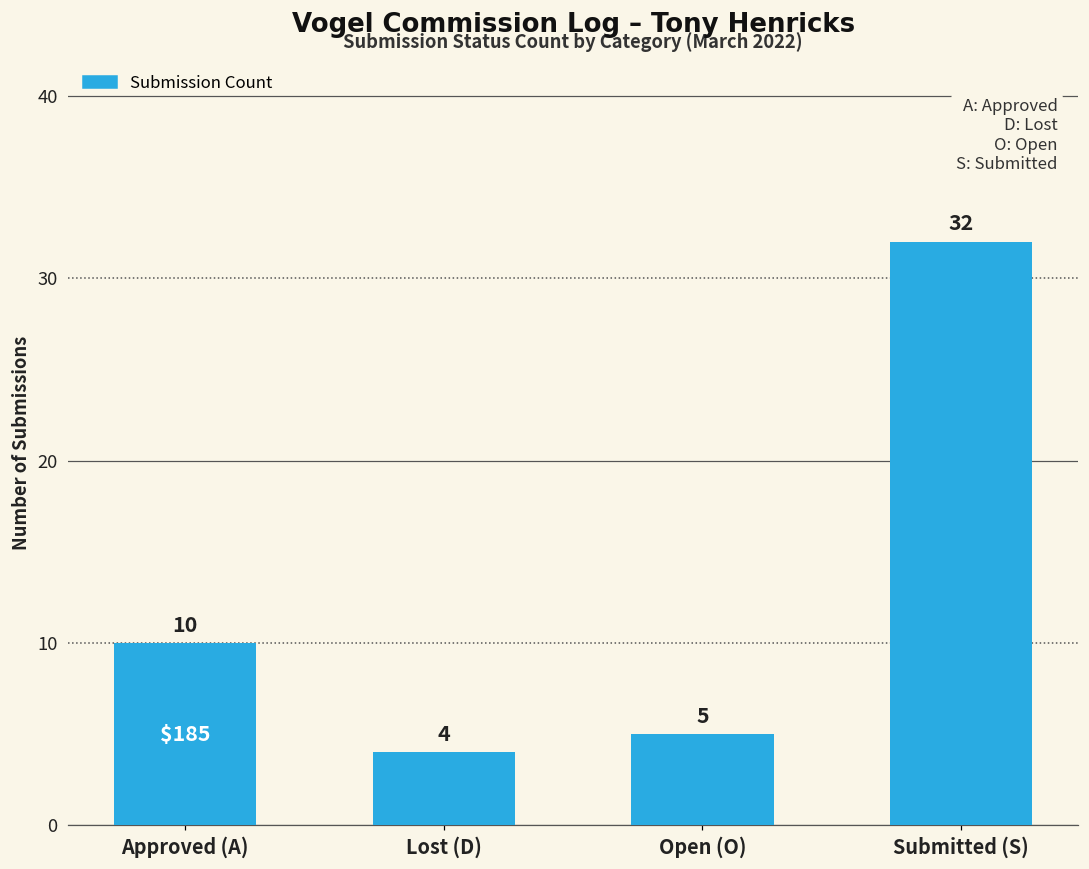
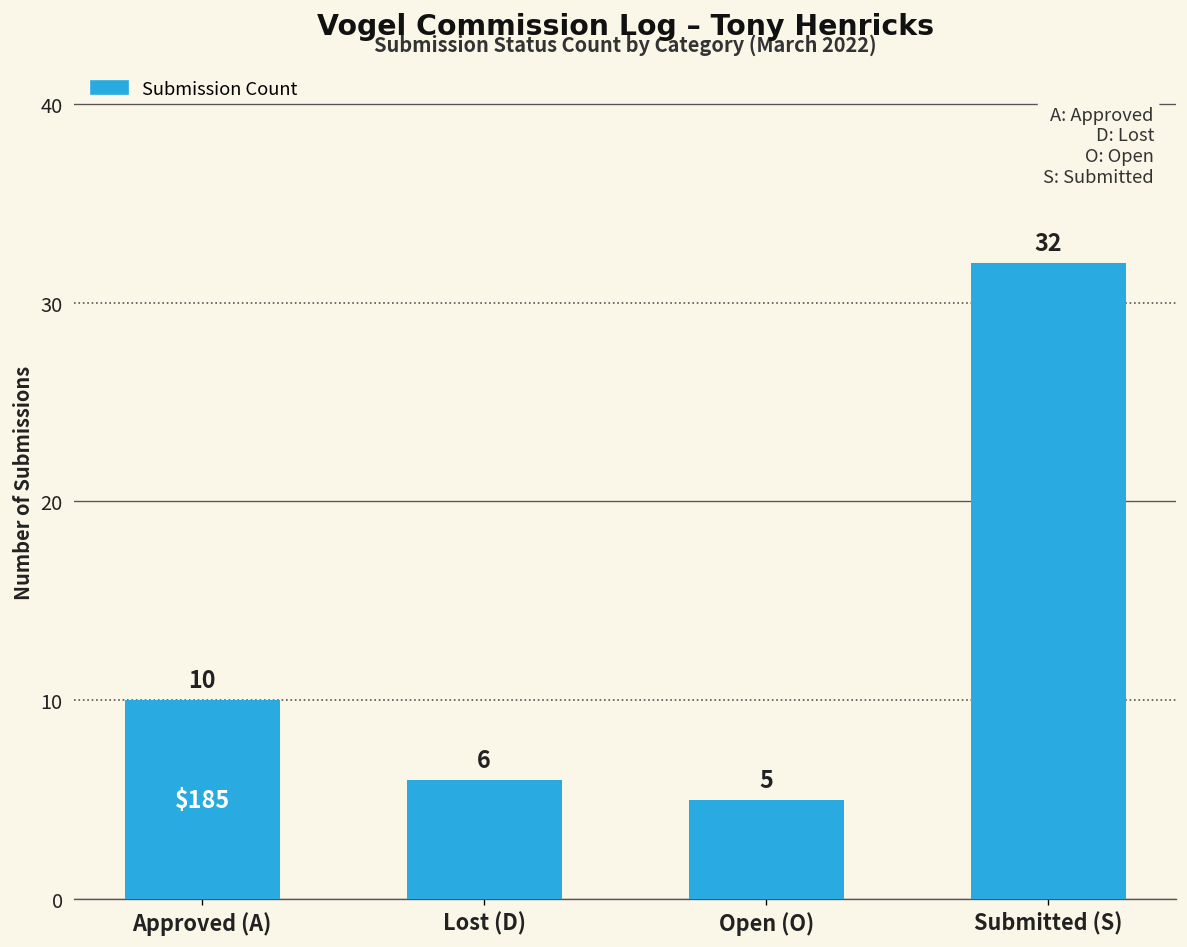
  {
    "Approved (A)": 10,
-   "Lost (D)": 4,
+   "Lost (D)": 6,
    "Open (O)": 5,
    "Submitted (S)": 32
  }
